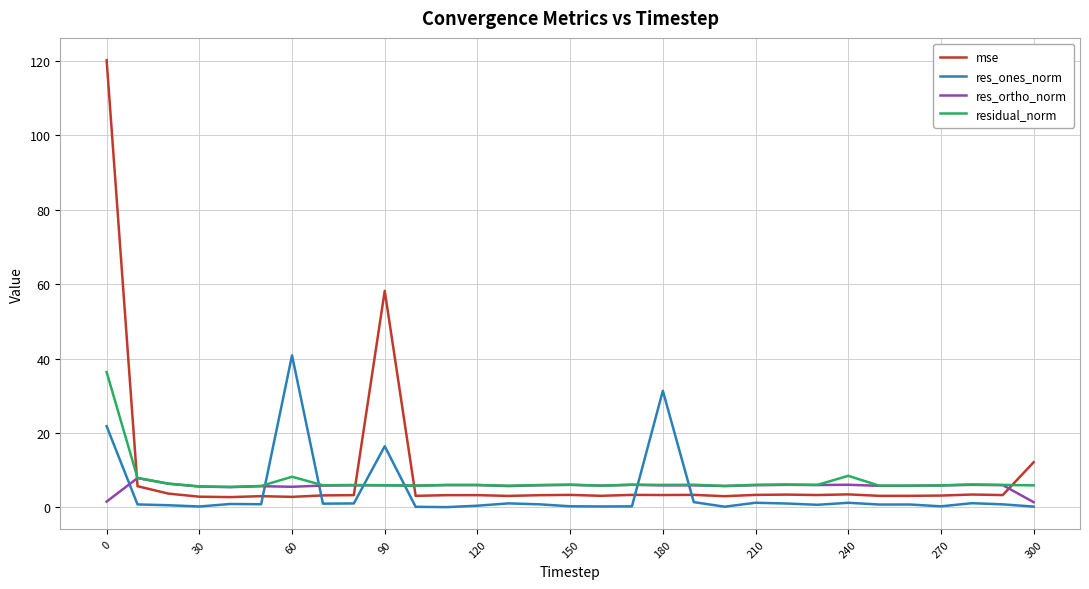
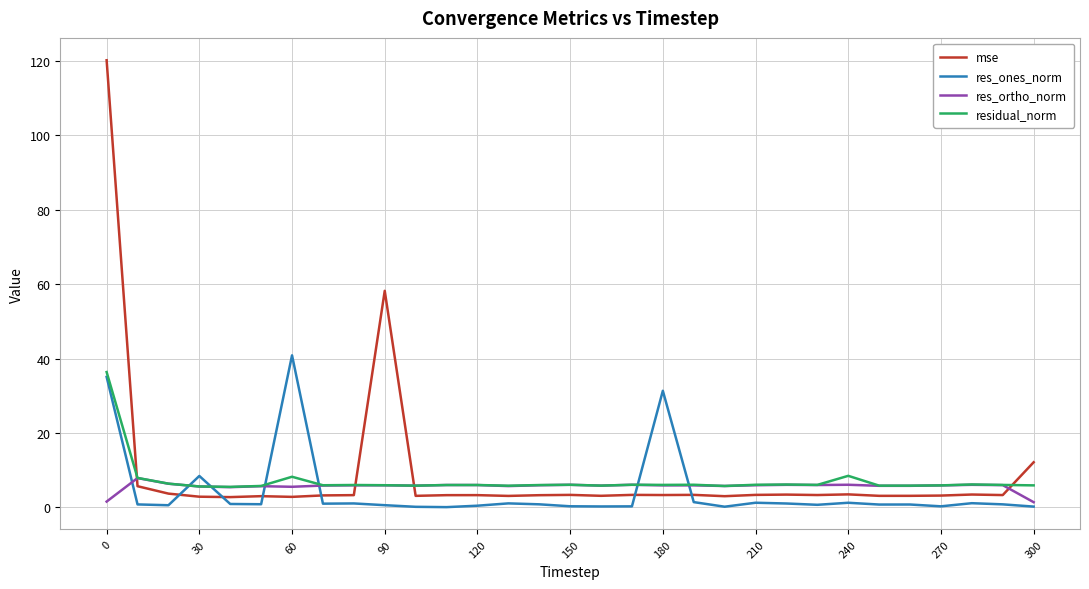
  {
    "mse": {
      "0": 120,
      "30": 3,
      "60": 3,
      "90": 58,
      "120": 3,
      "150": 3,
      "180": 3,
      "210": 3,
      "240": 3,
      "270": 3,
      "300": 12
    },
    "res_ones_norm": {
-     "0": 22,
-     "30": 0,
+     "0": 35,
+     "30": 8,
      "60": 41,
-     "90": 16,
+     "90": 1,
      "120": 0,
      "150": 0,
      "180": 31,
      "210": 1,
      "240": 1,
      "270": 0,
      "300": 0
    },
    "res_ortho_norm": {
      "0": 2,
      "60": 6,
      "240": 6,
      "300": 1
    },
    "residual_norm": {
      "0": 36,
      "60": 8,
      "240": 8,
      "300": 6
    }
  }
